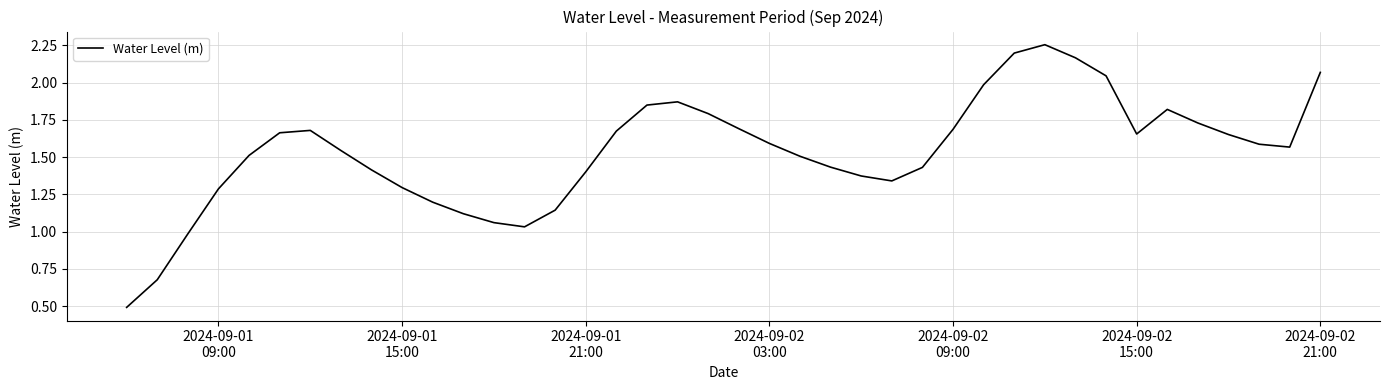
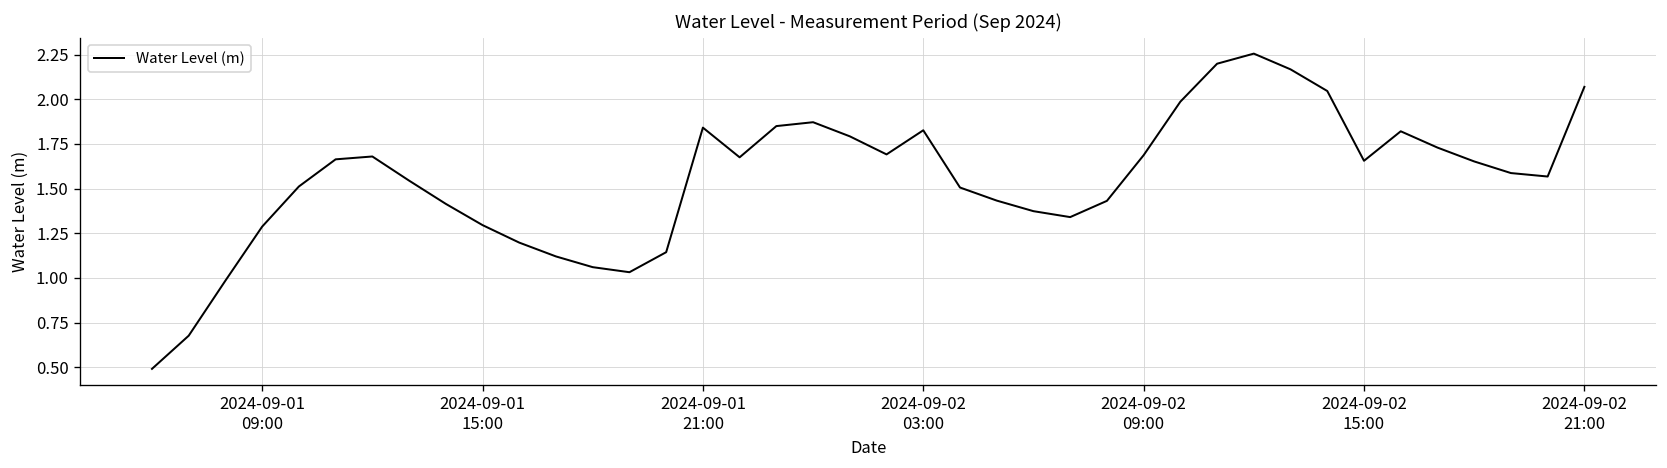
  {
    "2024-09-01 09:00": 1.29,
    "2024-09-01 15:00": 1.30,
-   "2024-09-01 21:00": 1.40,
-   "2024-09-02 03:00": 1.59,
+   "2024-09-01 21:00": 1.84,
+   "2024-09-02 03:00": 1.83,
    "2024-09-02 09:00": 1.69,
    "2024-09-02 15:00": 1.66,
    "2024-09-02 21:00": 2.07
  }
